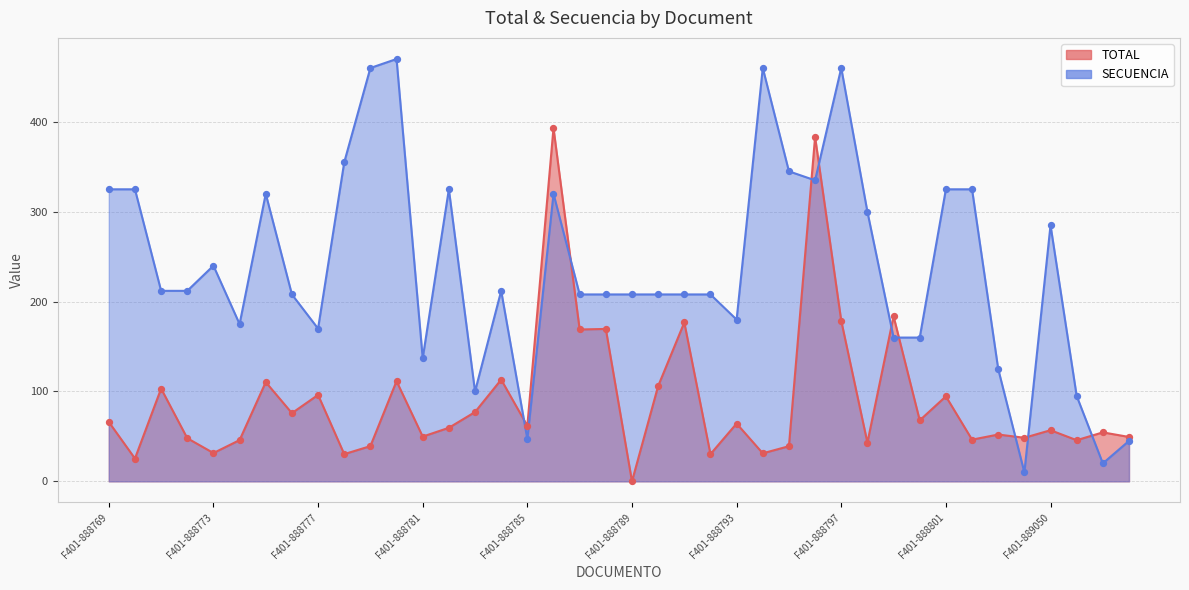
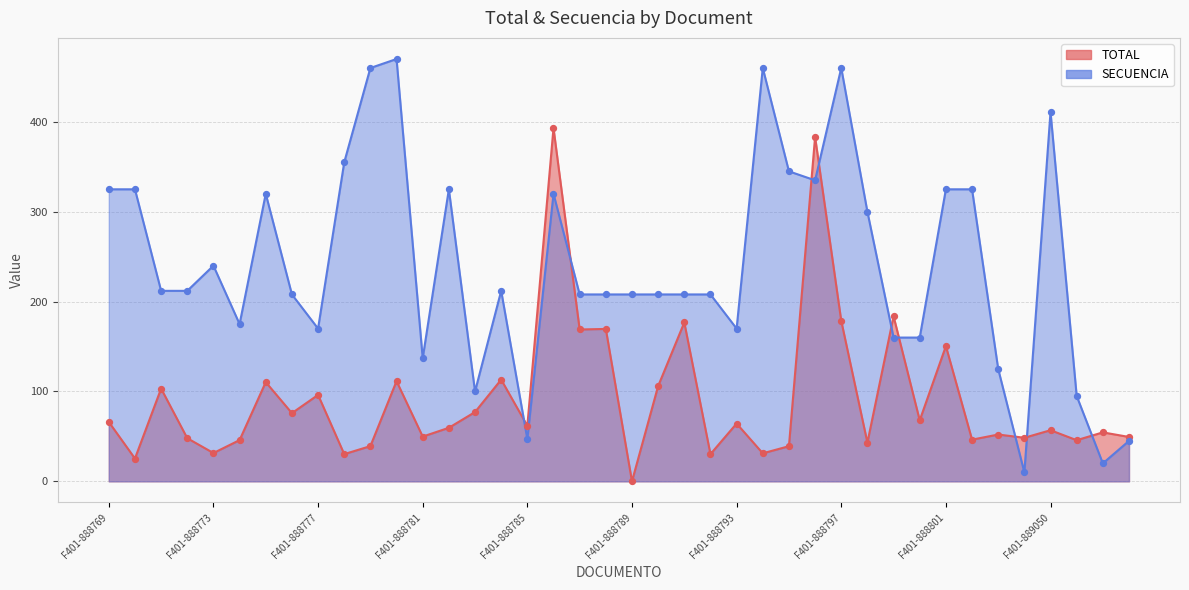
  {
    "TOTAL": {
      "F401-888769": 70,
      "F401-888773": 30,
      "F401-888777": 100,
      "F401-888781": 50,
      "F401-888785": 60,
      "F401-888789": 0,
      "F401-888793": 60,
      "F401-888797": 180,
-     "F401-888801": 90,
+     "F401-888801": 150,
      "F401-889050": 60
    },
    "SECUENCIA": {
      "F401-888769": 330,
      "F401-888773": 240,
      "F401-888777": 170,
      "F401-888781": 140,
      "F401-888785": 50,
      "F401-888789": 210,
-     "F401-888793": 180,
+     "F401-888793": 170,
      "F401-888797": 460,
      "F401-888801": 330,
-     "F401-889050": 290
+     "F401-889050": 410
    }
  }
